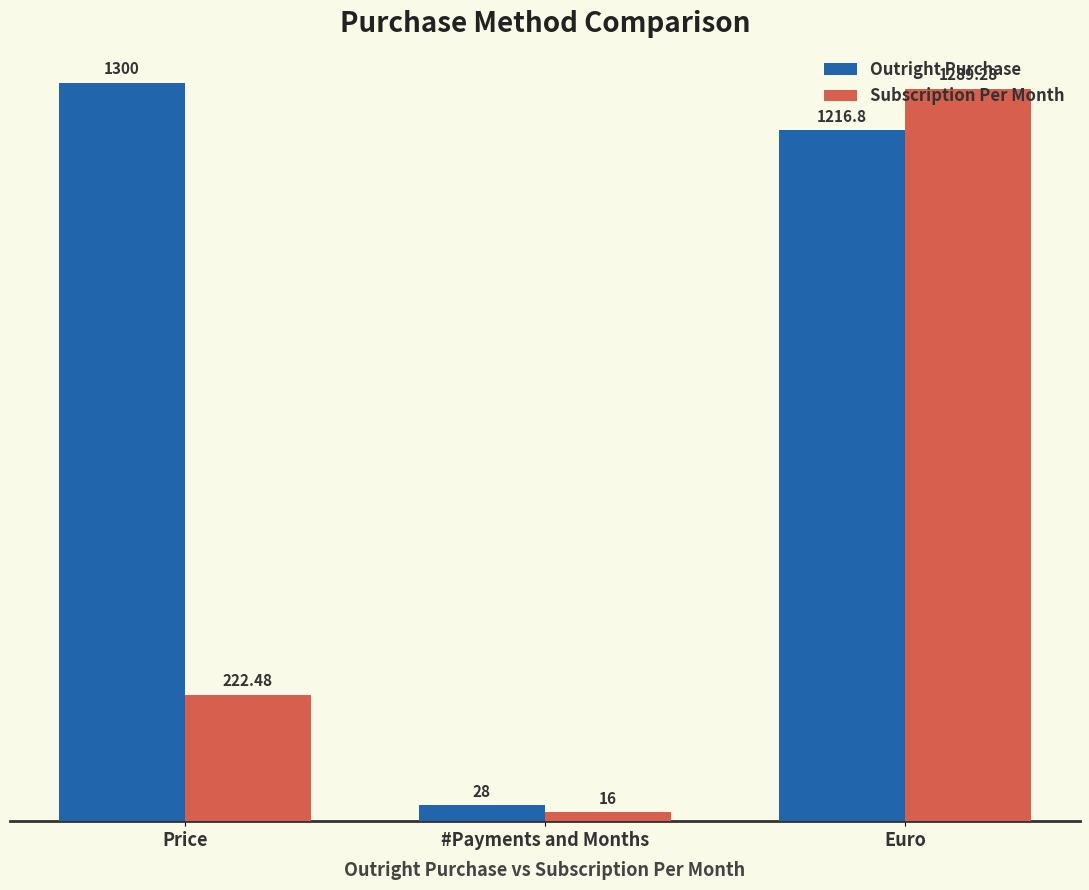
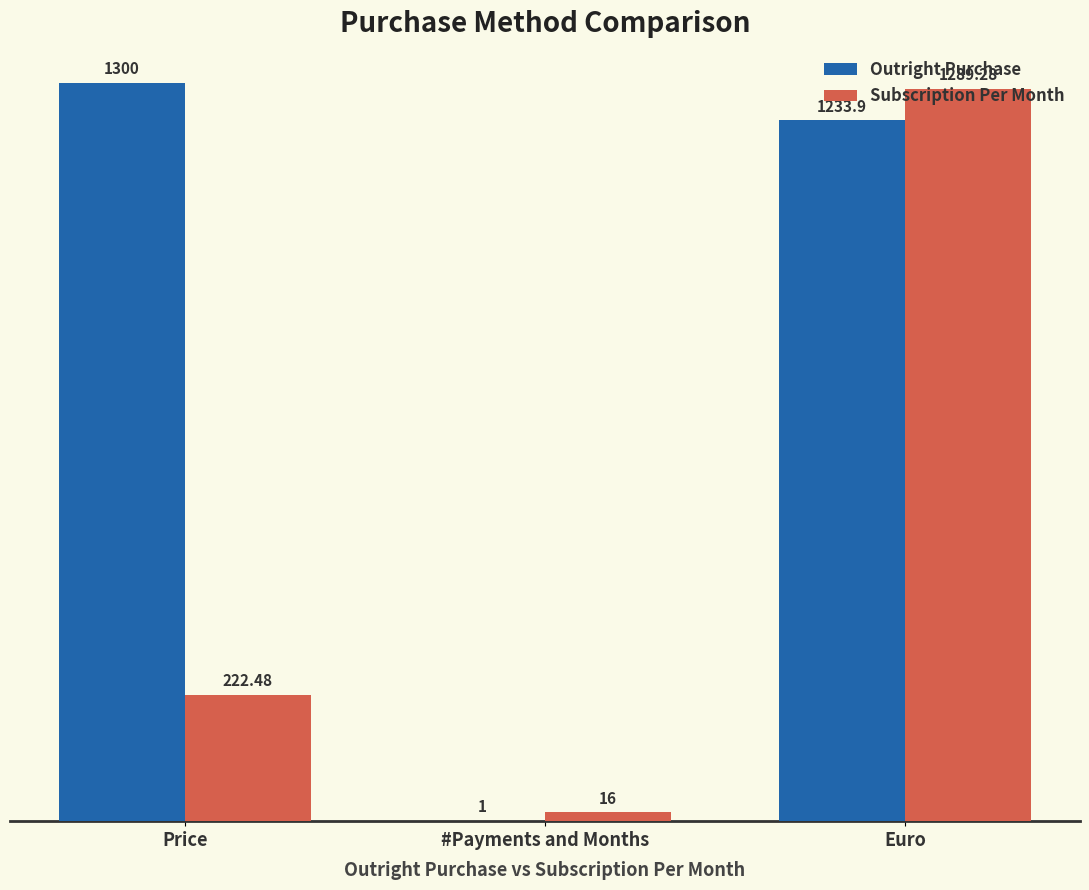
  {
    "Outright Purchase": {
      "Price": 1300,
-     "#Payments and Months": 28,
-     "Euro": 1216.8
+     "#Payments and Months": 1,
+     "Euro": 1233.9
    },
    "Subscription Per Month": {
      "Price": 222.48,
      "#Payments and Months": 16,
      "Euro": 1289.28
    }
  }
